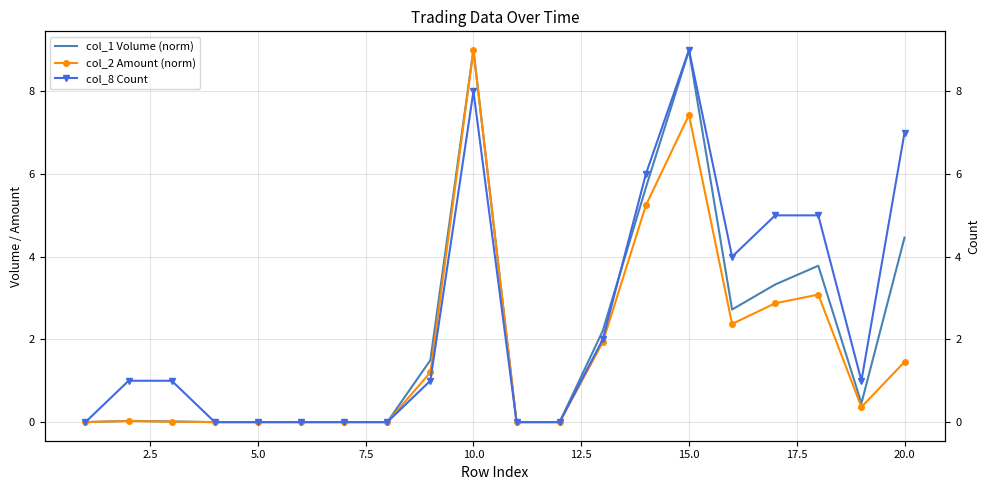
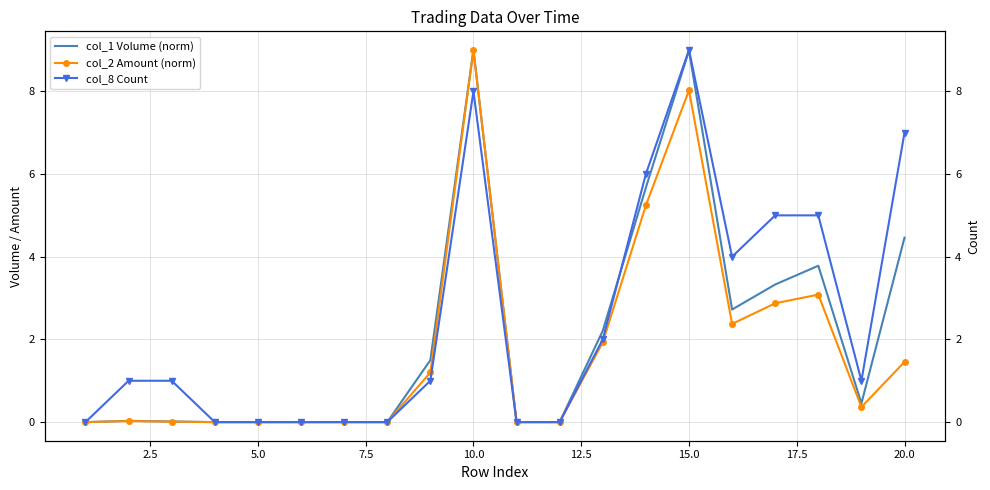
  {
    "col_2 Amount (norm)": {
-     "15.0": 7.4,
+     "15.0": 8.0,
      "20.0": 1.5
    }
  }
